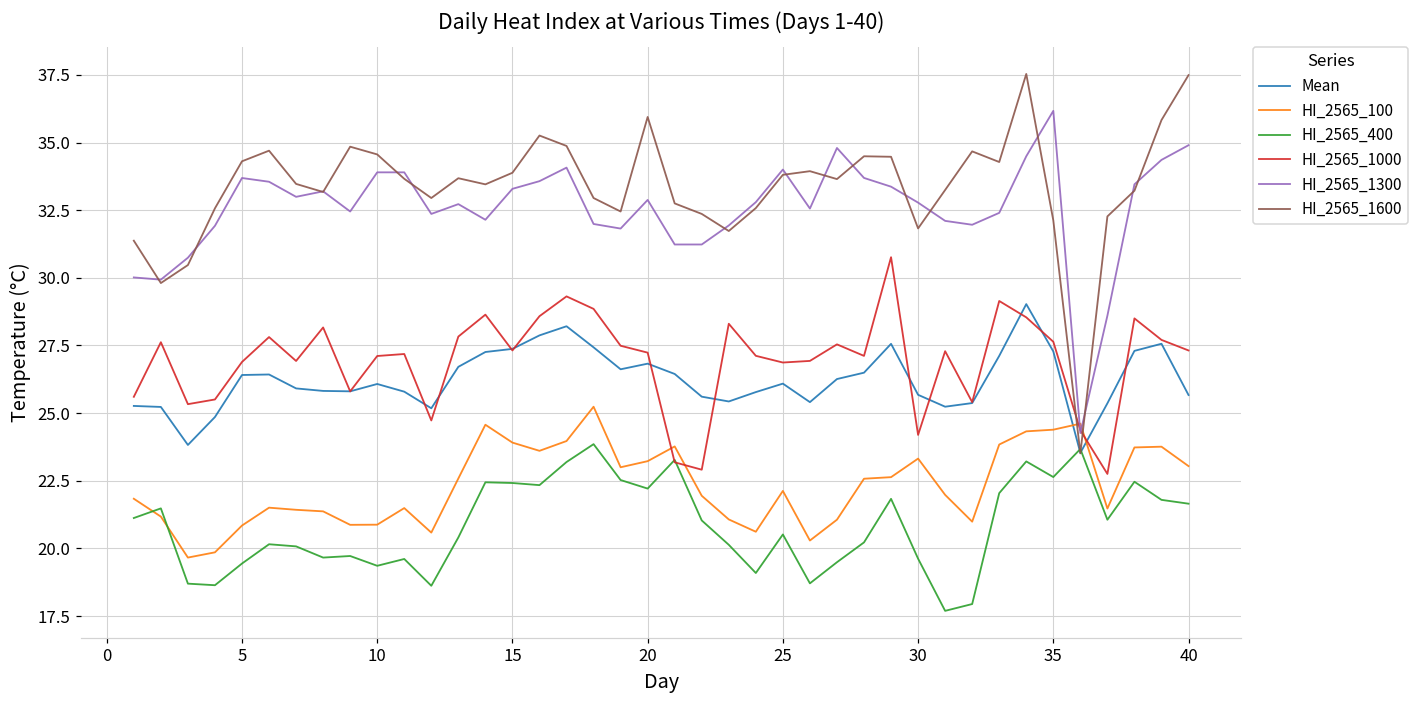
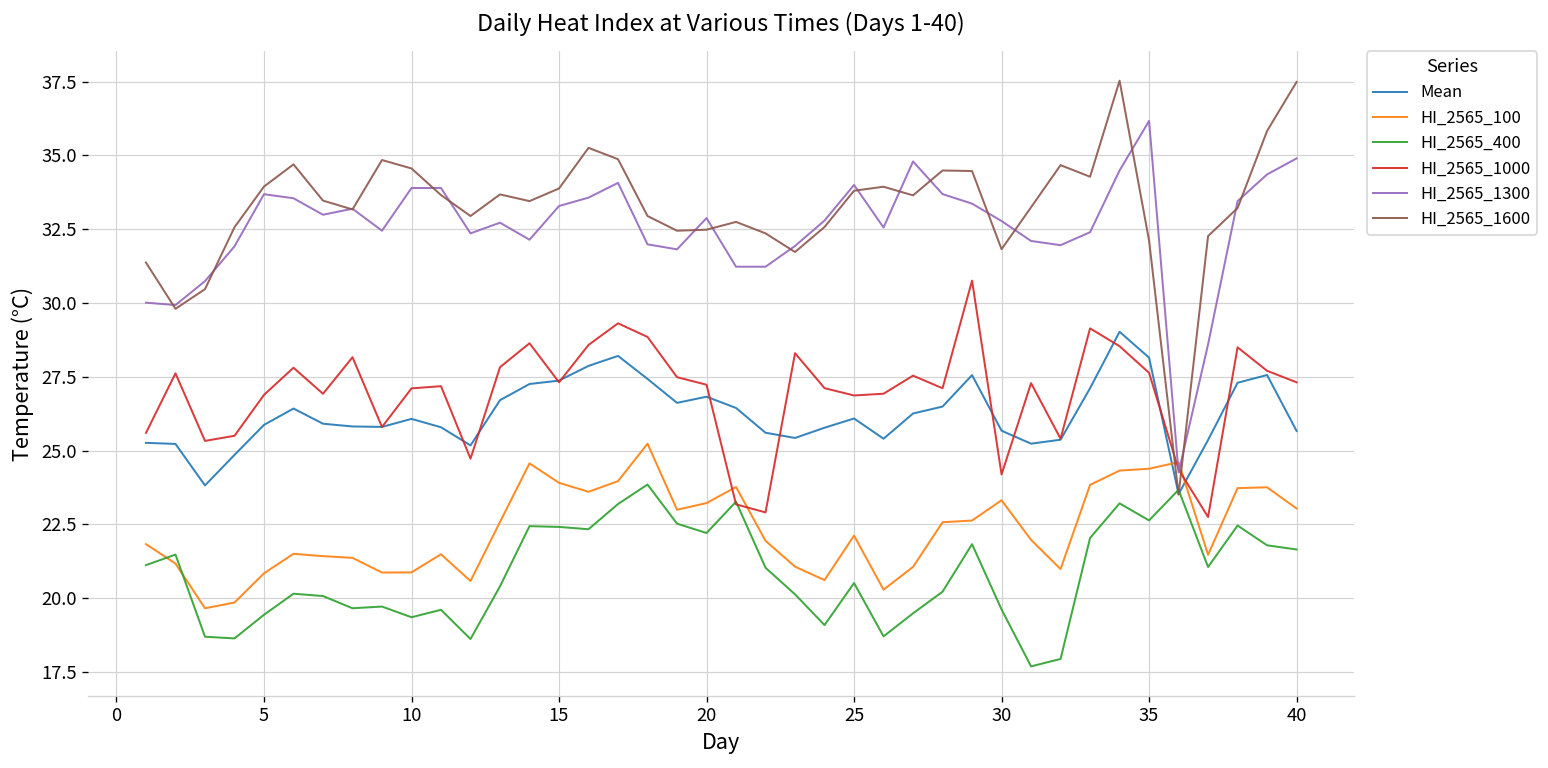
  {
    "Mean": {
-     "5": 26.4,
+     "5": 25.9,
      "10": 26.1,
      "20": 26.8,
      "25": 26.1,
      "30": 25.7,
-     "35": 27.3,
+     "35": 28.2,
      "40": 25.7
    },
    "HI_2565_100": {
      "5": 20.8,
      "10": 20.9,
      "15": 23.9,
      "20": 23.2,
      "25": 22.1,
      "30": 23.3,
      "35": 24.4,
      "40": 23.0
    },
    "HI_2565_400": {
      "5": 19.4,
      "10": 19.4,
      "15": 22.4,
      "20": 22.2,
      "25": 20.5,
      "30": 19.6,
      "35": 22.6,
      "40": 21.7
    },
    "HI_2565_1000": {
      "5": 26.9,
      "10": 27.1,
      "20": 27.2,
      "25": 26.9,
      "30": 24.2,
      "35": 27.6,
      "40": 27.3
    },
    "HI_2565_1300": {
      "5": 33.7,
      "10": 33.9,
      "15": 33.3,
      "20": 32.9,
      "25": 34.0,
      "30": 32.8,
      "35": 36.2,
      "40": 34.9
    },
    "HI_2565_1600": {
-     "5": 34.3,
+     "5": 33.9,
      "10": 34.6,
      "15": 33.9,
-     "20": 35.9,
+     "20": 32.5,
      "25": 33.8,
      "30": 31.8,
      "35": 32.1,
      "40": 37.5
    }
  }
